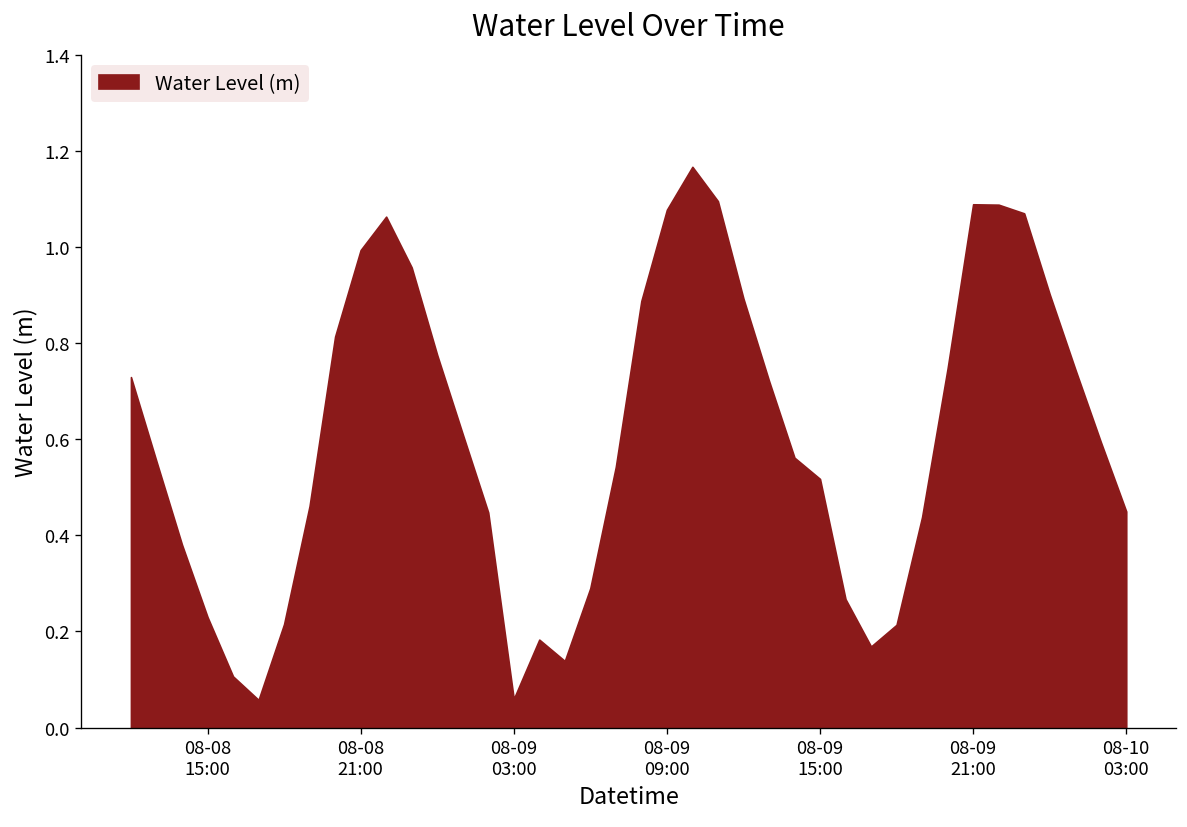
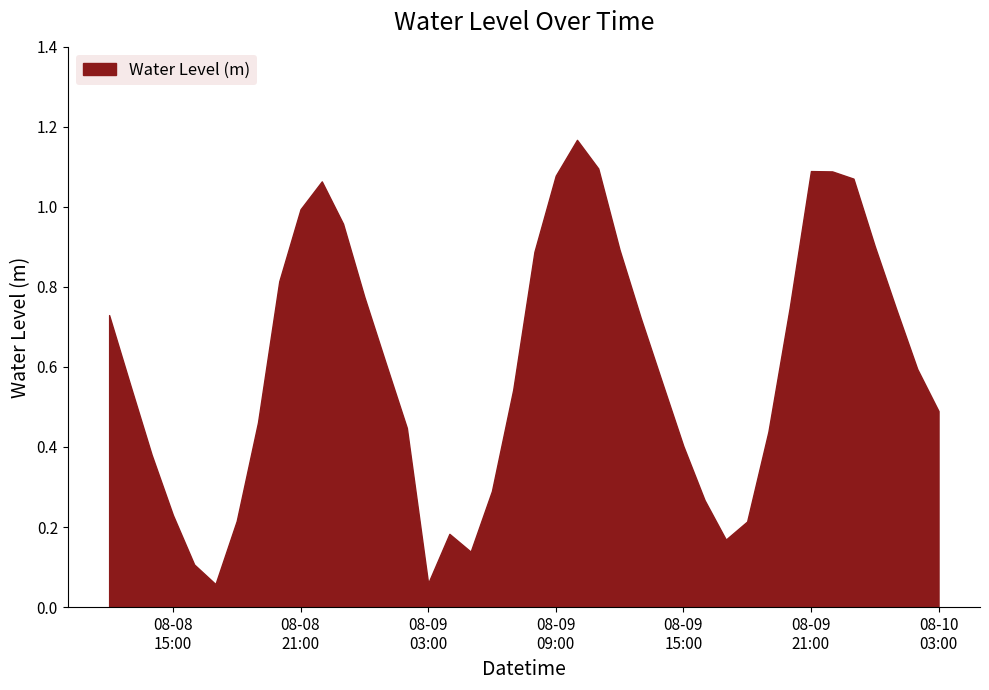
  {
    "08-08 15:00": 0.23,
    "08-08 21:00": 0.99,
    "08-09 03:00": 0.06,
    "08-09 09:00": 1.08,
-   "08-09 15:00": 0.52,
+   "08-09 15:00": 0.40,
    "08-09 21:00": 1.09,
-   "08-10 03:00": 0.45
+   "08-10 03:00": 0.49
  }
